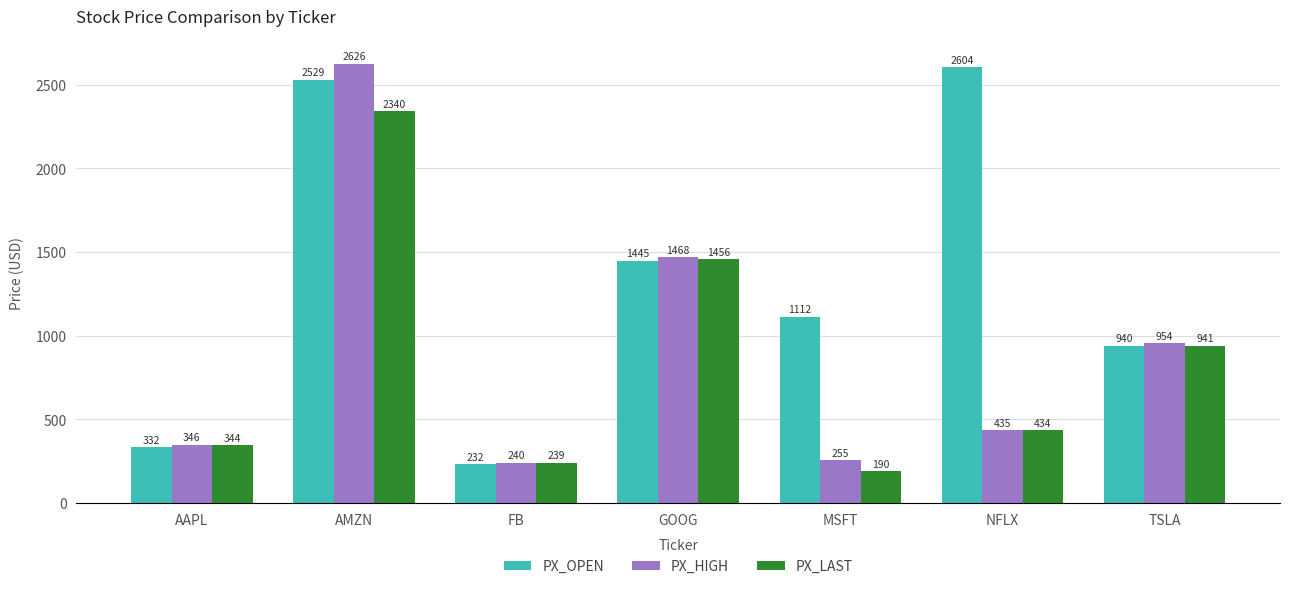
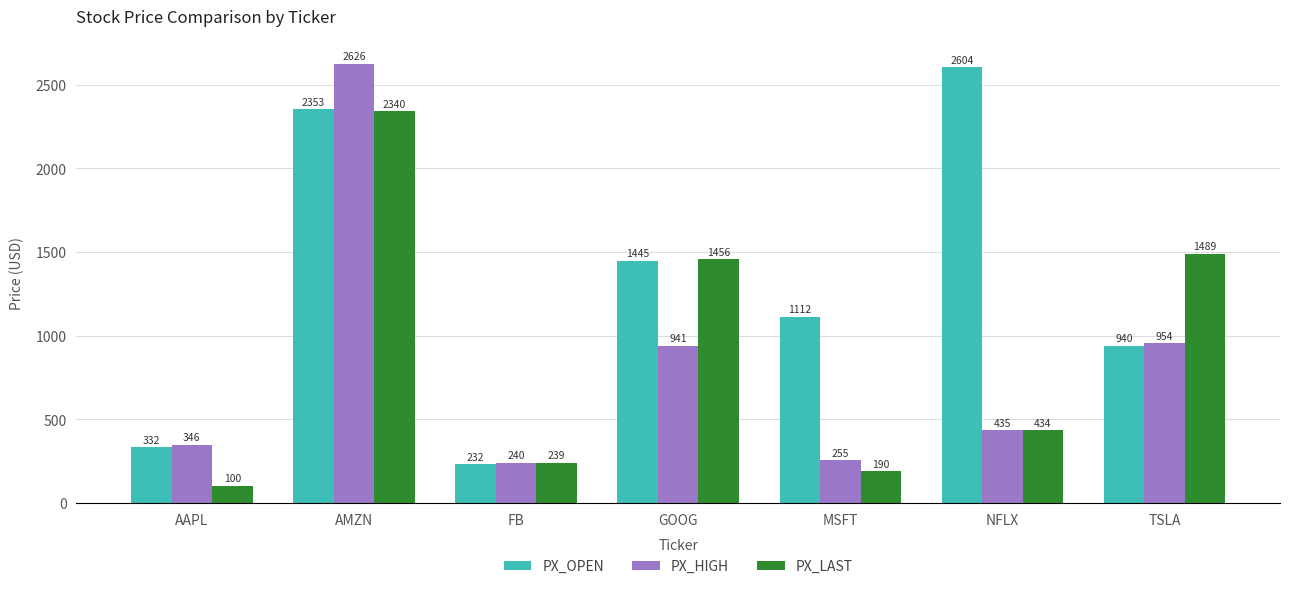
  {
    "PX_OPEN": {
      "AAPL": 332,
-     "AMZN": 2529,
+     "AMZN": 2353,
      "FB": 232,
      "GOOG": 1445,
      "MSFT": 1112,
      "NFLX": 2604,
      "TSLA": 940
    },
    "PX_HIGH": {
      "AAPL": 346,
      "AMZN": 2626,
      "FB": 240,
-     "GOOG": 1468,
+     "GOOG": 941,
      "MSFT": 255,
      "NFLX": 435,
      "TSLA": 954
    },
    "PX_LAST": {
-     "AAPL": 344,
+     "AAPL": 100,
      "AMZN": 2340,
      "FB": 239,
      "GOOG": 1456,
      "MSFT": 190,
      "NFLX": 434,
-     "TSLA": 941
+     "TSLA": 1489
    }
  }
